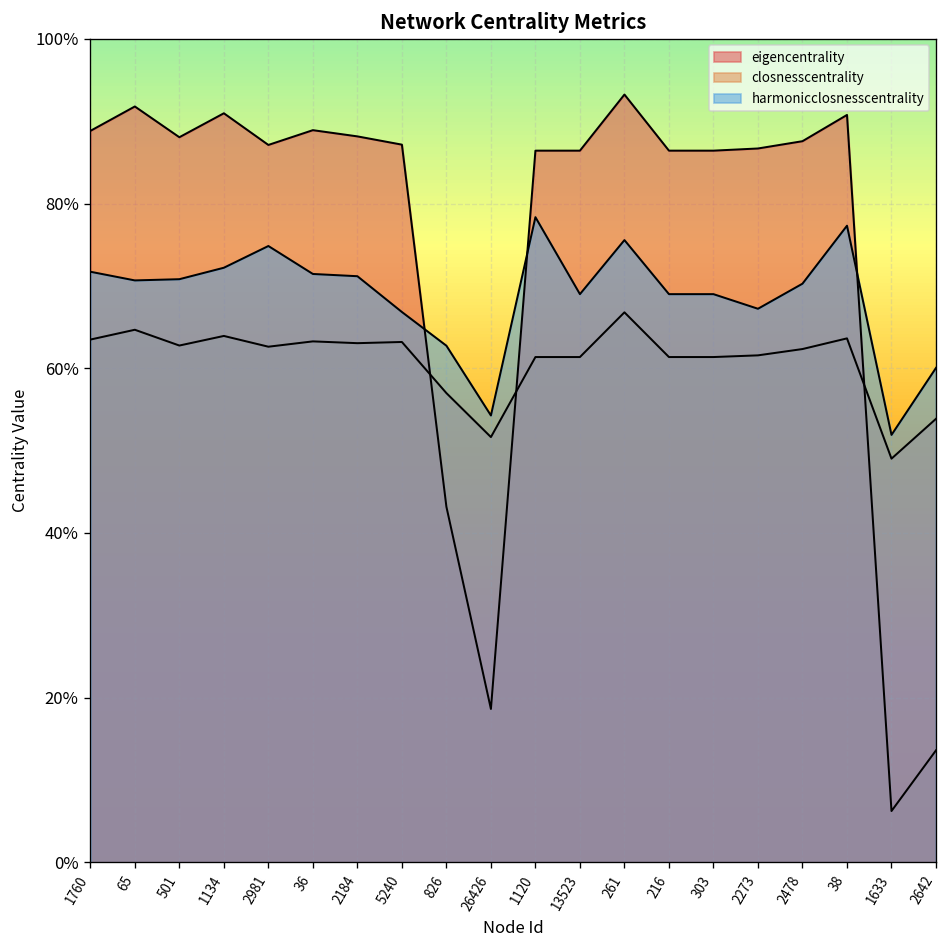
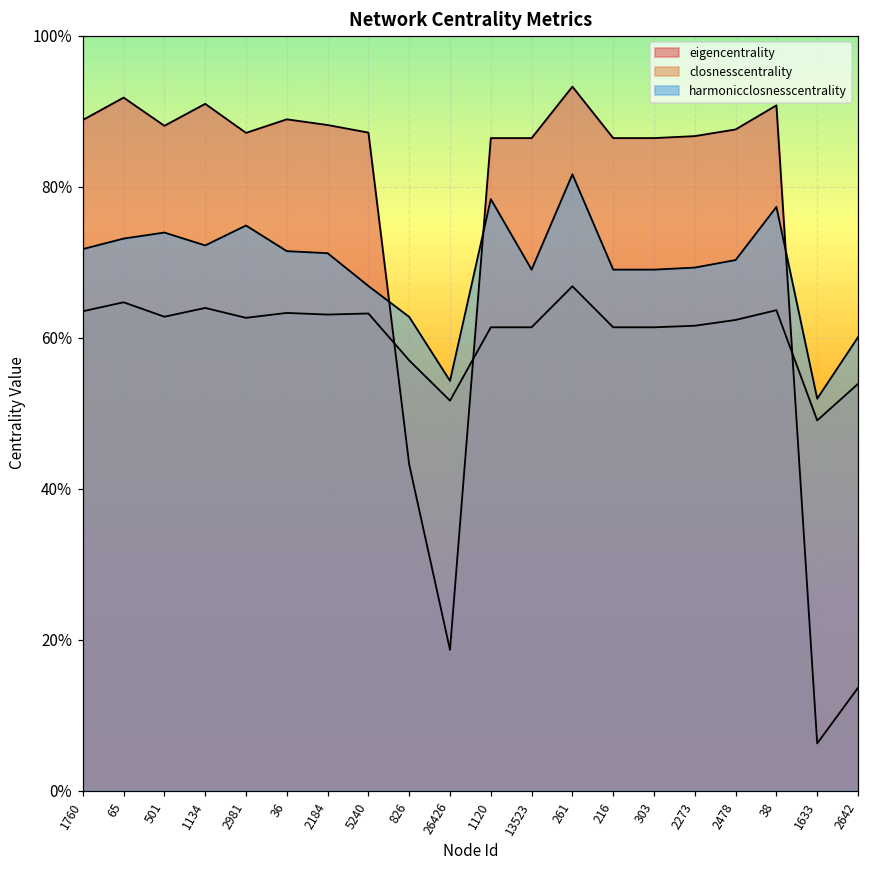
  {
    "harmonicclosnesscentrality": {
      "1760": "72%",
-     "65": "71%",
-     "501": "71%",
+     "65": "73%",
+     "501": "74%",
      "1134": "72%",
      "2981": "75%",
      "36": "71%",
      "2184": "71%",
      "5240": "67%",
      "826": "63%",
      "26426": "54%",
      "1120": "78%",
      "13523": "69%",
-     "261": "76%",
+     "261": "82%",
      "216": "69%",
      "303": "69%",
-     "2273": "67%",
+     "2273": "69%",
      "2478": "70%",
      "38": "77%",
      "1633": "52%",
      "2642": "60%"
    }
  }
